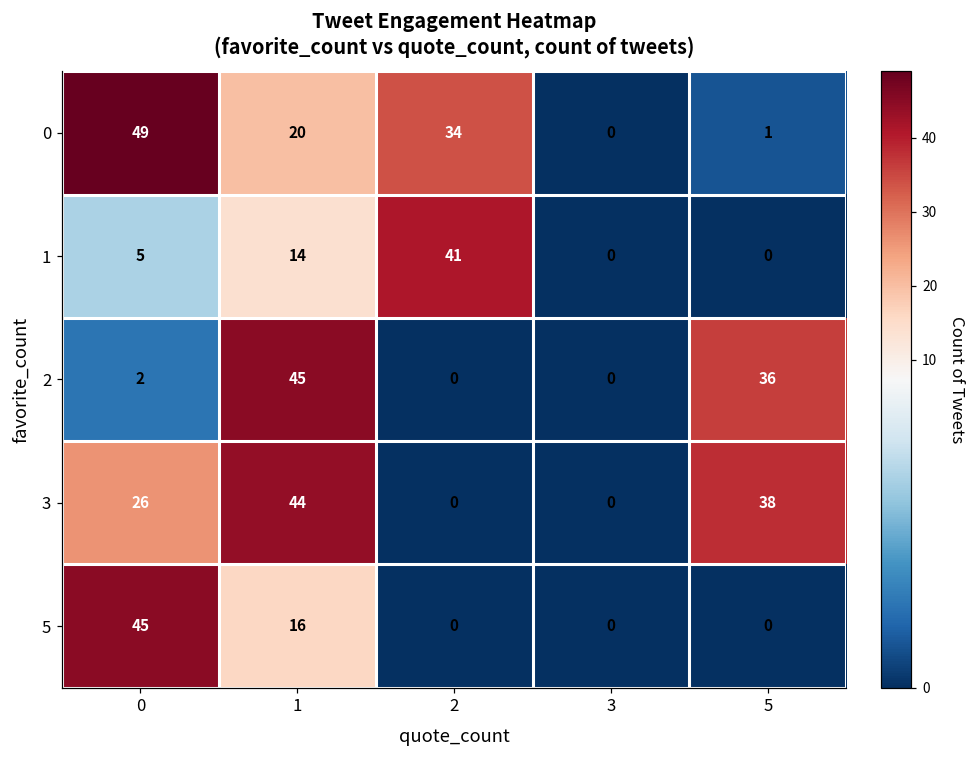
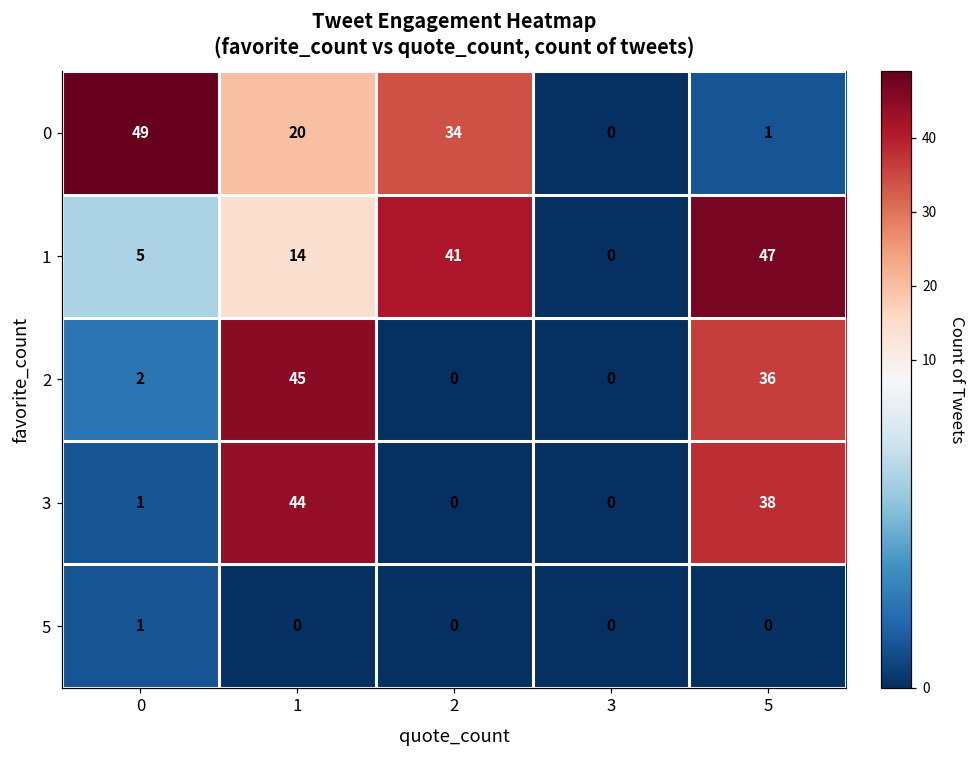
  {
    "0": {
      "0": 49,
      "1": 20,
      "2": 34,
      "3": 0,
      "5": 1
    },
    "1": {
      "0": 5,
      "1": 14,
      "2": 41,
      "3": 0,
-     "5": 0
+     "5": 47
    },
    "2": {
      "0": 2,
      "1": 45,
      "2": 0,
      "3": 0,
      "5": 36
    },
    "3": {
-     "0": 26,
+     "0": 1,
      "1": 44,
      "2": 0,
      "3": 0,
      "5": 38
    },
    "5": {
-     "0": 45,
-     "1": 16,
+     "0": 1,
+     "1": 0,
      "2": 0,
      "3": 0,
      "5": 0
    }
  }
